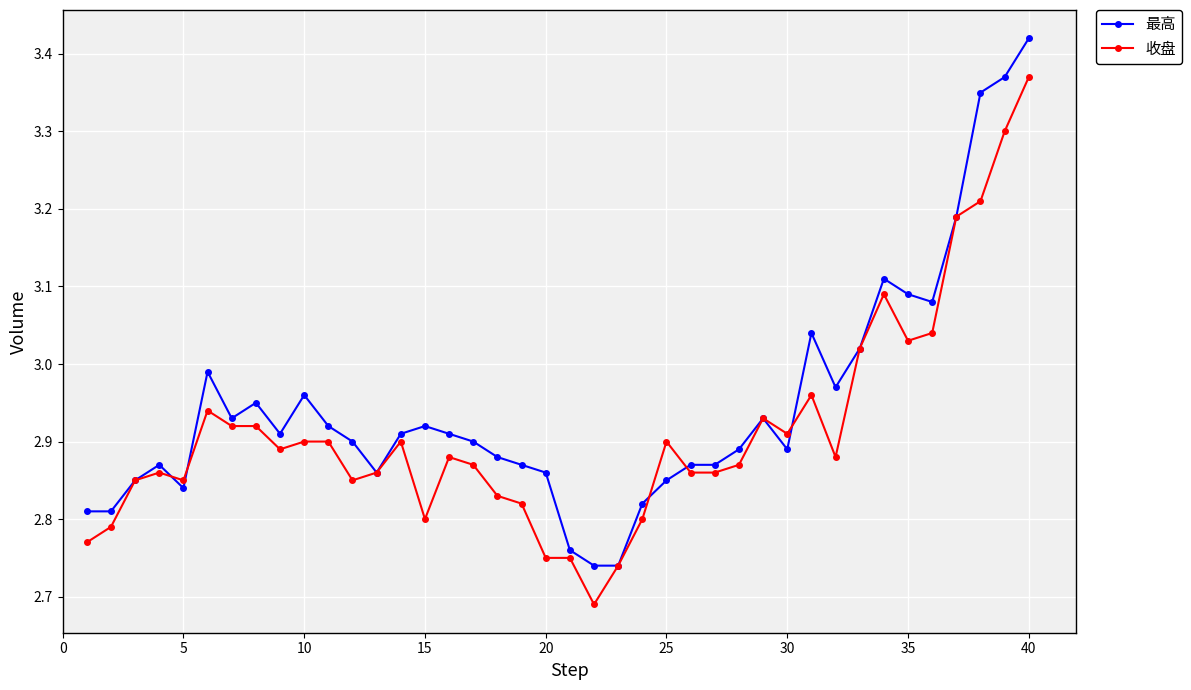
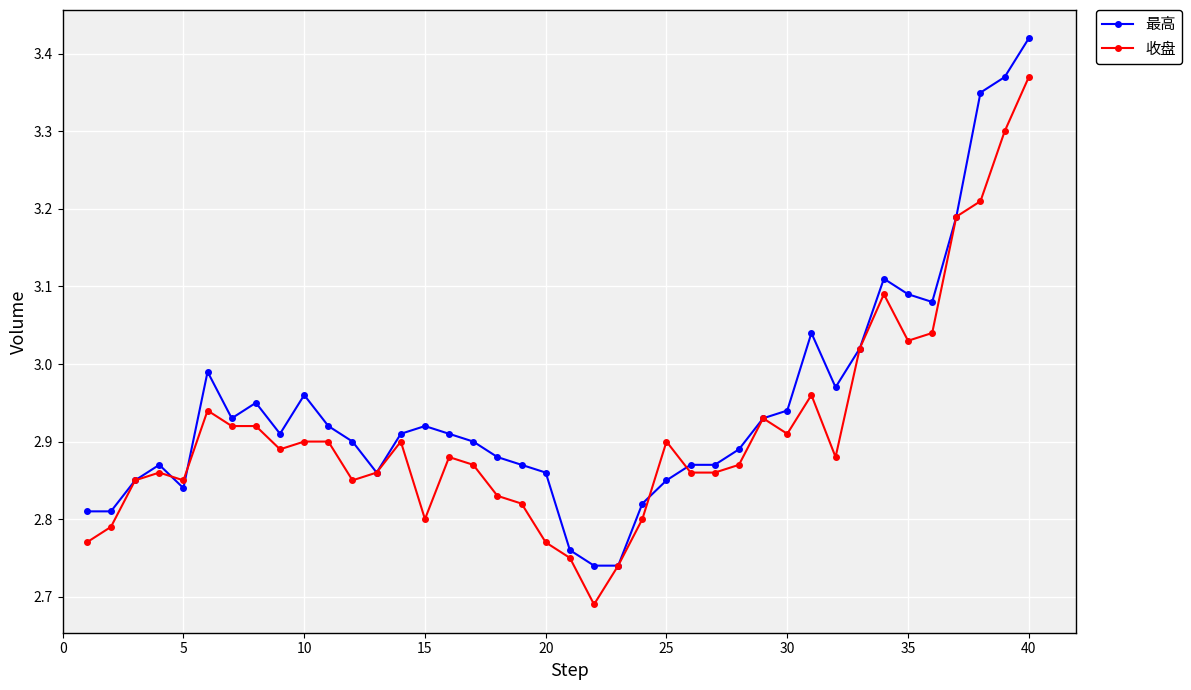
  {
    "最高": {
      "5": 2.84,
      "10": 2.96,
      "15": 2.92,
      "20": 2.86,
      "25": 2.85,
-     "30": 2.89,
+     "30": 2.94,
      "35": 3.09,
      "40": 3.42
    },
    "收盘": {
      "5": 2.85,
      "10": 2.90,
      "15": 2.80,
-     "20": 2.75,
+     "20": 2.77,
      "25": 2.90,
      "30": 2.91,
      "35": 3.03,
      "40": 3.37
    }
  }
